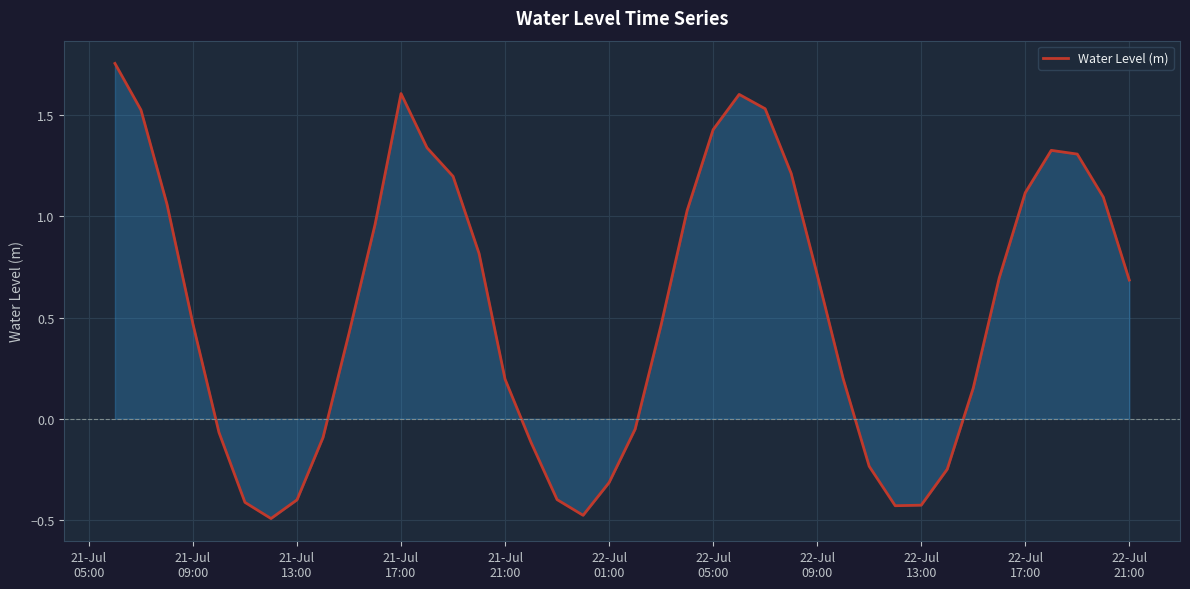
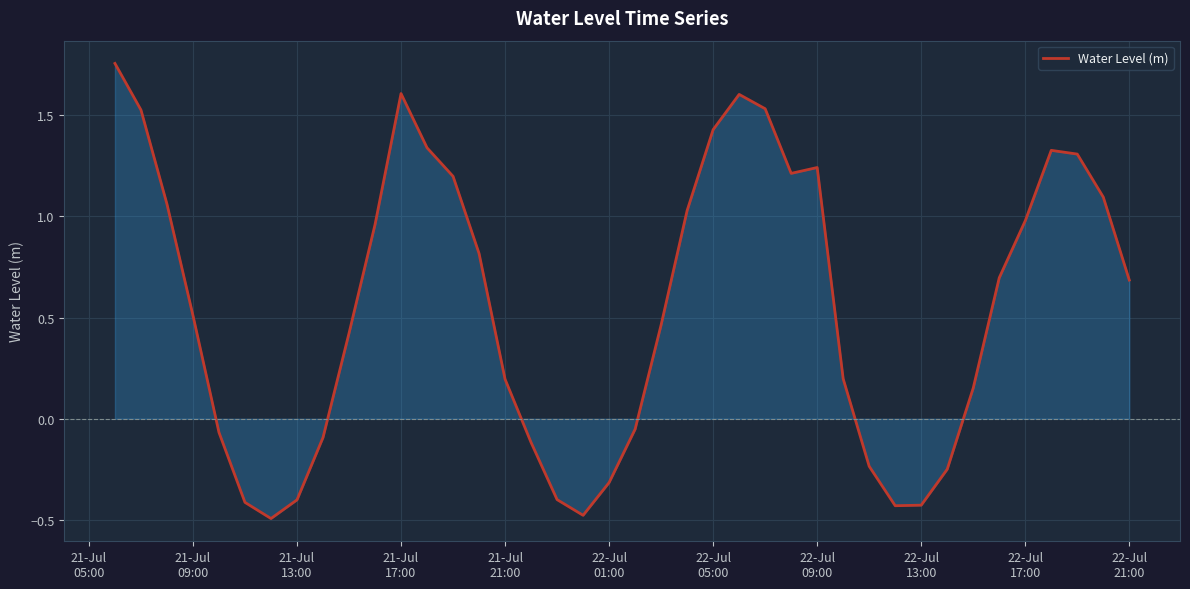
  {
    "Water Level (m)": {
-     "21-Jul 09:00": 0.47,
+     "21-Jul 09:00": 0.51,
      "21-Jul 13:00": -0.40,
      "22-Jul 01:00": -0.32,
-     "22-Jul 09:00": 0.71,
+     "22-Jul 09:00": 1.24,
      "22-Jul 13:00": -0.43,
-     "22-Jul 17:00": 1.12
+     "22-Jul 17:00": 0.98
    }
  }
